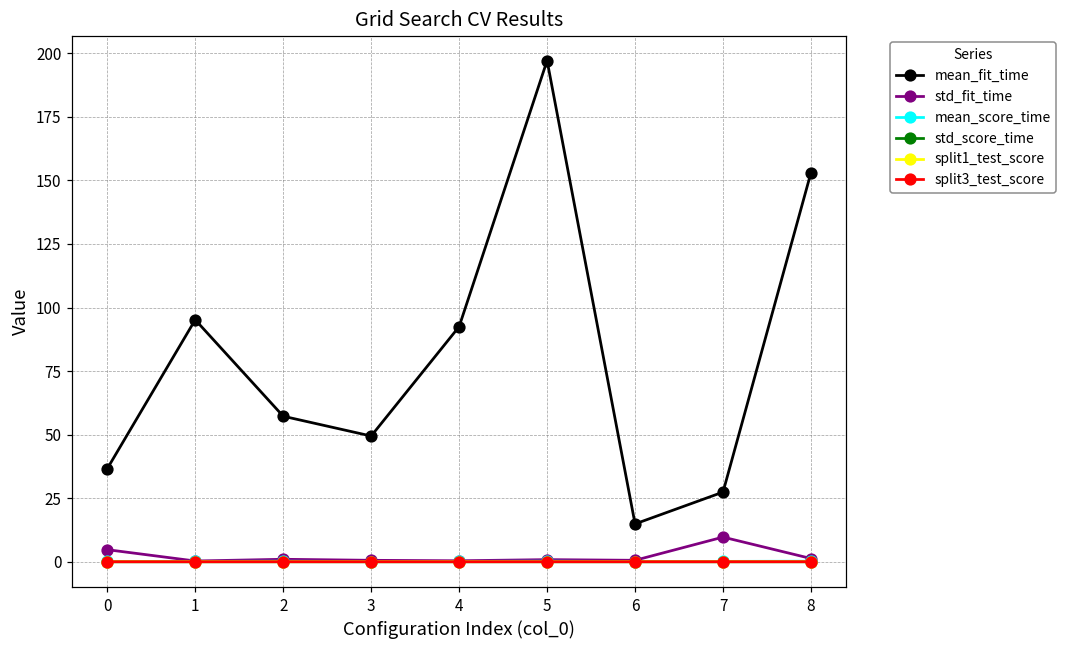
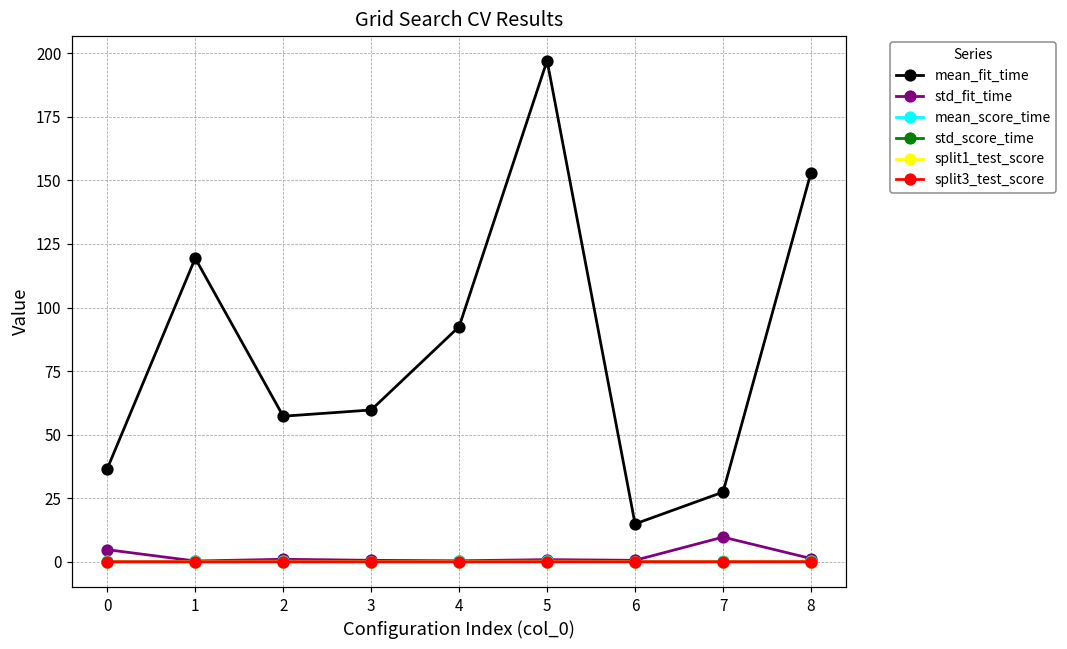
  {
    "mean_fit_time": {
      "0": 37,
-     "1": 95,
+     "1": 119,
      "2": 57,
-     "3": 49,
+     "3": 60,
      "4": 92,
      "5": 197,
      "6": 15,
      "7": 27,
      "8": 153
    },
    "std_fit_time": {
      "0": 5,
      "7": 10
    }
  }
